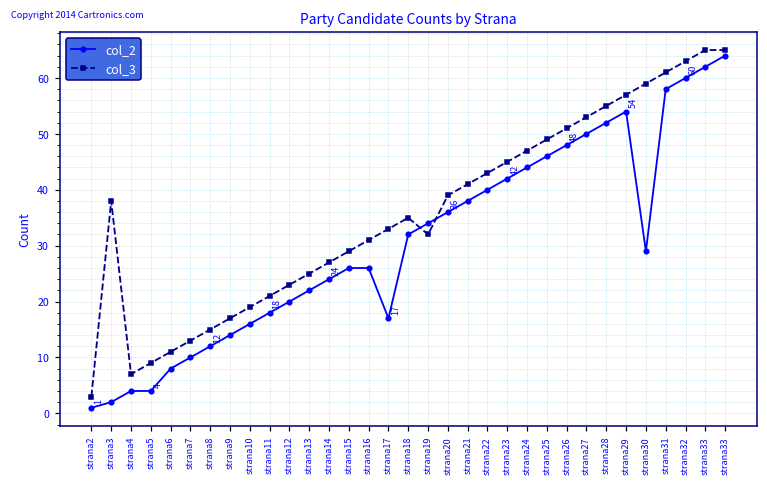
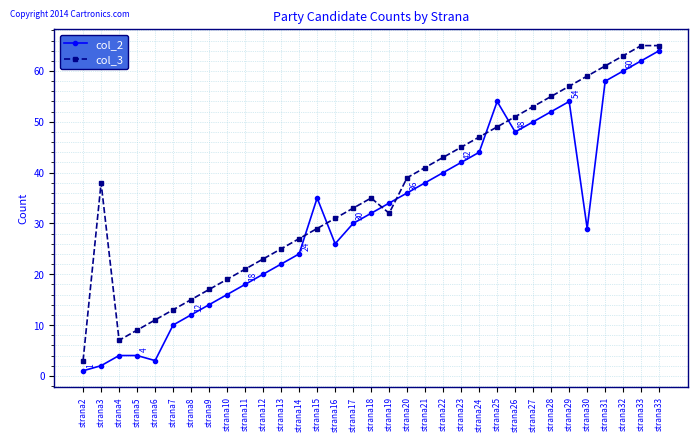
  {
    "col_2": {
      "strana2": 1,
      "strana5": 4,
-     "strana6": 8,
+     "strana6": 3,
      "strana8": 12,
      "strana11": 18,
      "strana14": 24,
-     "strana15": 26,
-     "strana17": 17,
+     "strana15": 35,
+     "strana17": 30,
      "strana20": 36,
      "strana23": 42,
-     "strana25": 46,
+     "strana25": 54,
      "strana26": 48,
      "strana29": 54,
      "strana32": 60
    },
    "col_3": {
      "strana3": 38,
      "strana4": 7,
      "strana5": 9,
      "strana6": 11,
      "strana7": 13,
      "strana9": 17,
      "strana10": 19,
      "strana12": 23,
      "strana13": 25,
      "strana15": 29,
      "strana16": 31,
      "strana17": 33,
      "strana18": 35,
      "strana19": 32,
      "strana21": 41,
      "strana22": 43,
      "strana24": 47,
      "strana25": 49,
      "strana27": 53,
      "strana28": 55,
      "strana30": 59,
      "strana31": 61
    }
  }
